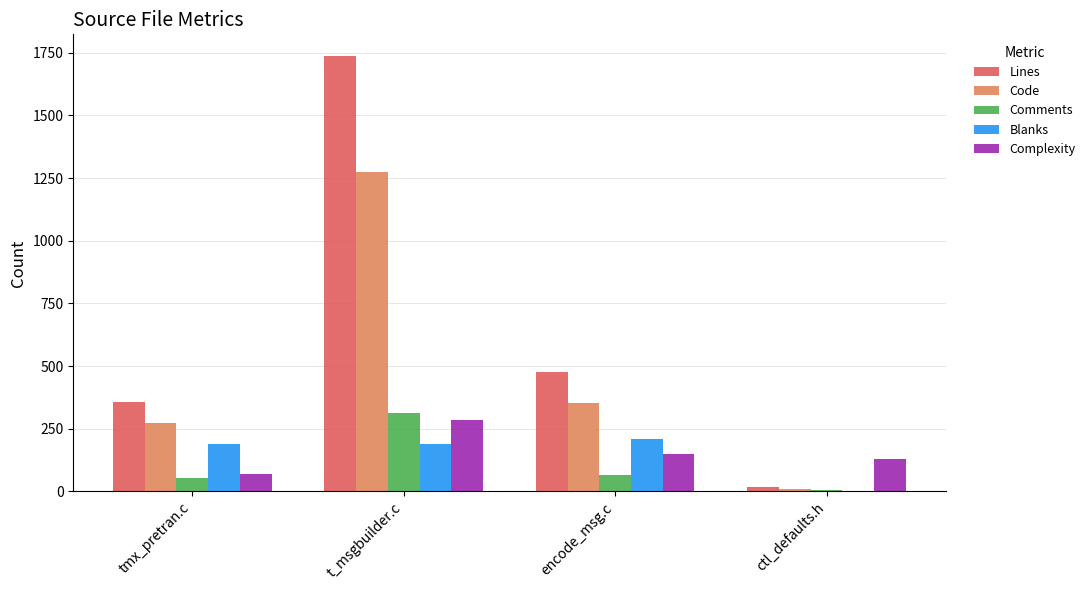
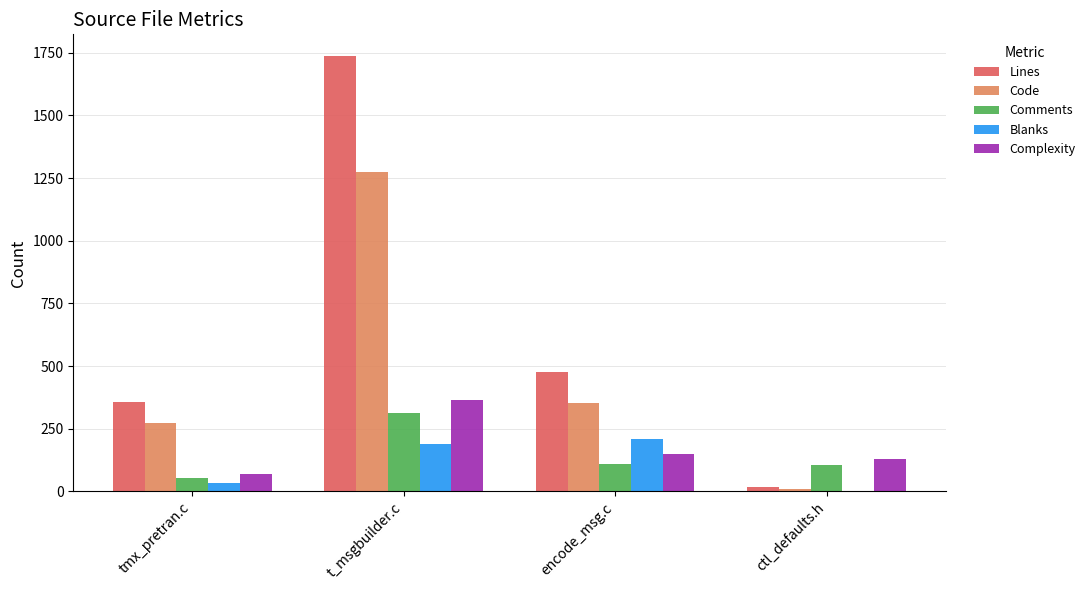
  {
    "Comments": {
      "tmx_pretran.c": 50,
      "t_msgbuilder.c": 310,
-     "encode_msg.c": 70,
-     "ctl_defaults.h": 0
+     "encode_msg.c": 110,
+     "ctl_defaults.h": 100
    },
    "Blanks": {
-     "tmx_pretran.c": 190,
+     "tmx_pretran.c": 30,
      "t_msgbuilder.c": 190,
      "encode_msg.c": 210
    },
    "Complexity": {
      "tmx_pretran.c": 70,
-     "t_msgbuilder.c": 290,
+     "t_msgbuilder.c": 360,
      "encode_msg.c": 150,
      "ctl_defaults.h": 130
    }
  }
